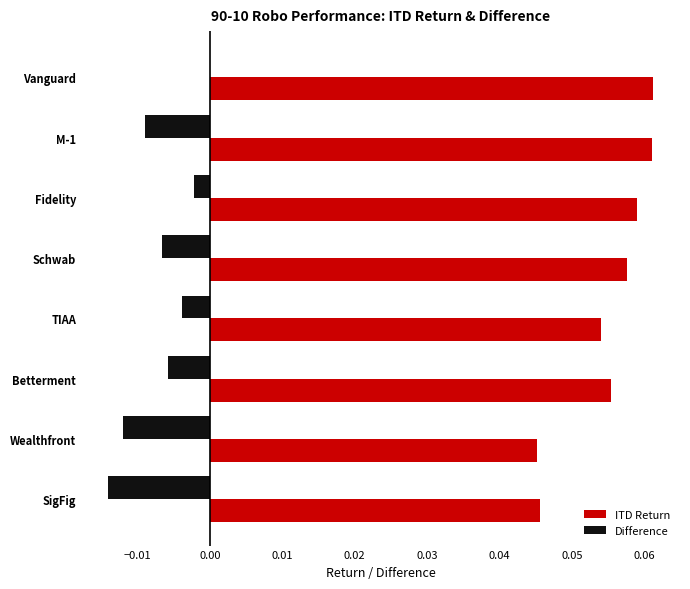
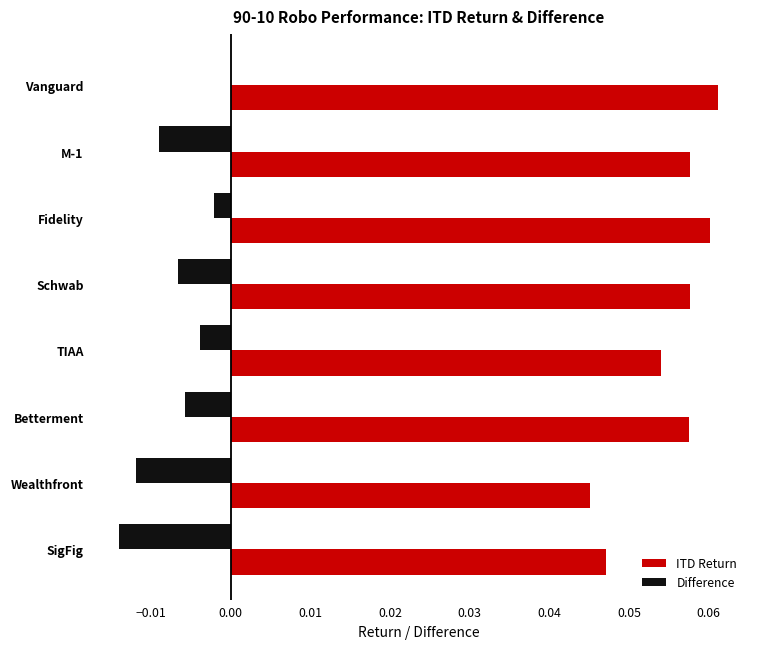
  {
    "ITD Return": {
      "Vanguard": 0.061,
-     "M-1": 0.061,
-     "Fidelity": 0.059,
+     "M-1": 0.058,
+     "Fidelity": 0.060,
      "Schwab": 0.058,
      "TIAA": 0.054,
-     "Betterment": 0.055,
+     "Betterment": 0.058,
      "Wealthfront": 0.045,
-     "SigFig": 0.046
+     "SigFig": 0.047
    },
    "Difference": {
      "Vanguard": 0.000,
      "M-1": -0.009,
      "Fidelity": -0.002,
      "Schwab": -0.007,
      "TIAA": -0.004,
      "Betterment": -0.006,
      "Wealthfront": -0.012,
      "SigFig": -0.014
    }
  }
